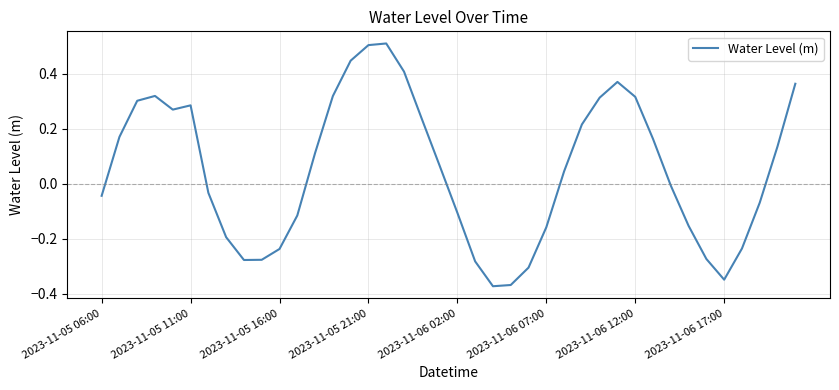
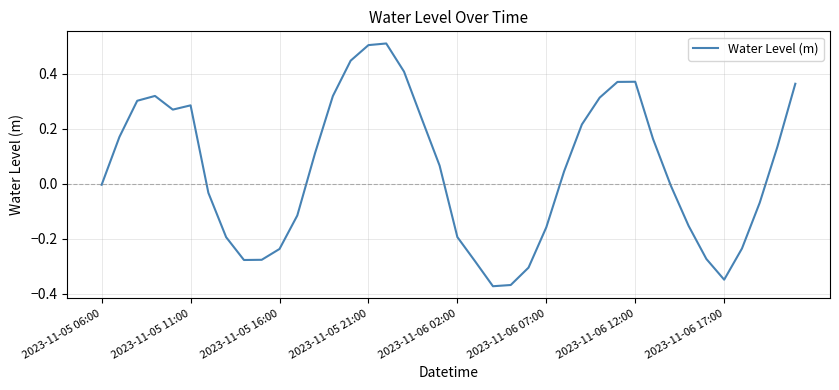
  {
-   "2023-11-05 06:00": -0.04,
+   "2023-11-05 06:00": 0.00,
    "2023-11-05 11:00": 0.28,
    "2023-11-05 16:00": -0.24,
    "2023-11-05 21:00": 0.50,
-   "2023-11-06 02:00": -0.11,
+   "2023-11-06 02:00": -0.19,
    "2023-11-06 07:00": -0.16,
-   "2023-11-06 12:00": 0.32,
+   "2023-11-06 12:00": 0.37,
    "2023-11-06 17:00": -0.35
  }
